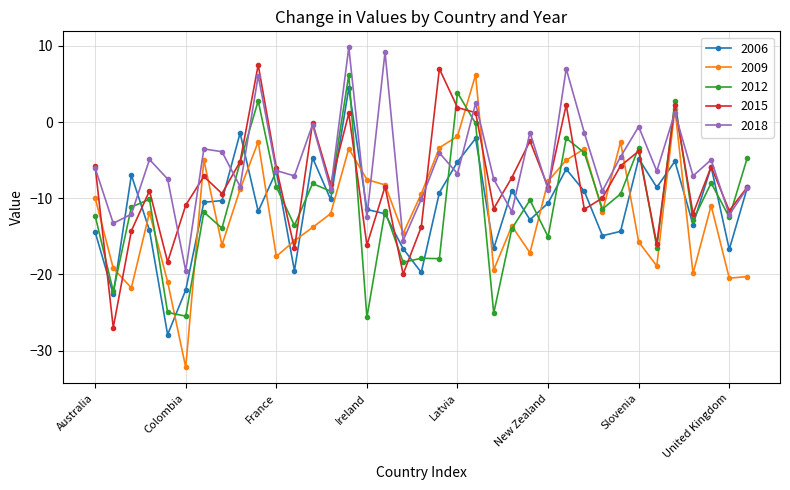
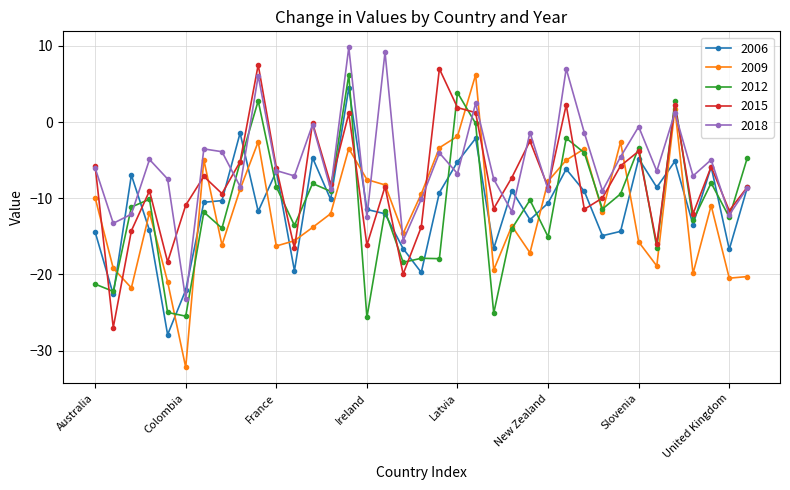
  {
    "2006": {
      "Australia": -14,
      "Colombia": -22,
      "Ireland": -11,
      "Latvia": -5,
      "New Zealand": -11,
      "Slovenia": -5,
      "United Kingdom": -17
    },
    "2009": {
      "Australia": -10,
      "Colombia": -32,
-     "France": -18,
+     "France": -16,
      "Ireland": -8,
      "Latvia": -2,
      "New Zealand": -8,
      "Slovenia": -16,
      "United Kingdom": -20
    },
    "2012": {
-     "Australia": -12,
+     "Australia": -21,
      "Colombia": -25,
      "France": -9,
      "Ireland": -26,
      "Latvia": 4,
      "New Zealand": -15,
      "Slovenia": -3
    },
    "2015": {
      "Colombia": -11,
      "France": -6,
      "Ireland": -16,
      "Latvia": 2,
      "Slovenia": -4,
      "United Kingdom": -12
    },
    "2018": {
-     "Colombia": -20,
+     "Colombia": -23,
      "Ireland": -12,
      "Latvia": -7,
      "Slovenia": -1
    }
  }
